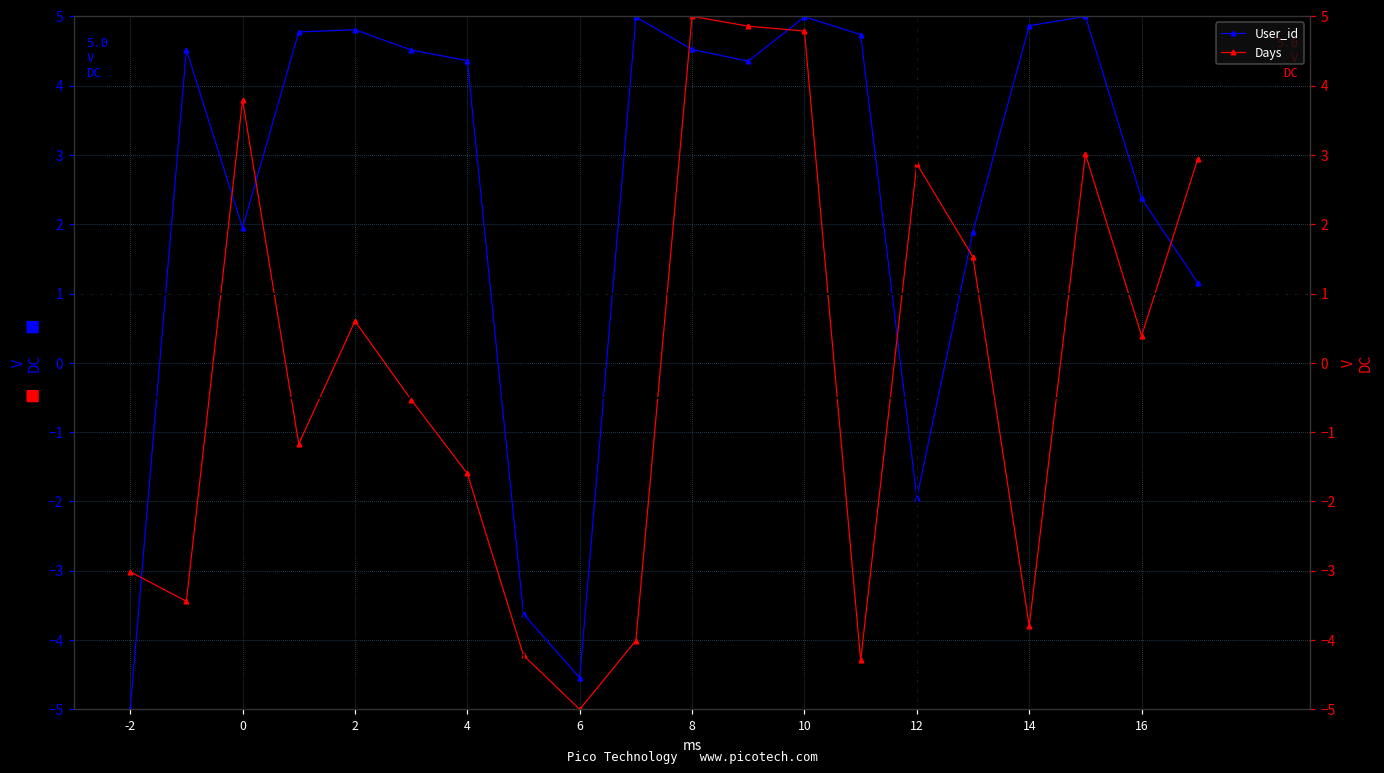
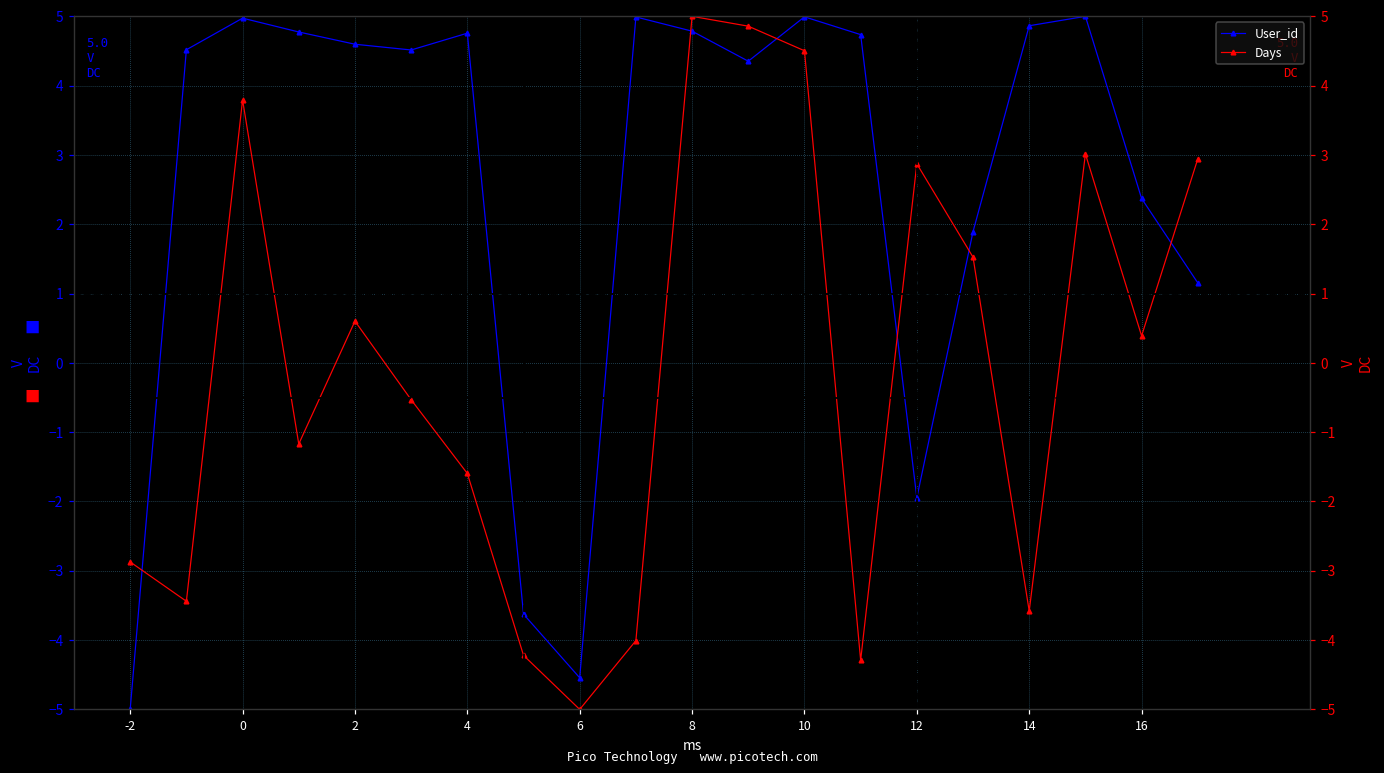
  {
    "User_id": {
      "-2": -5.0,
-     "0": 1.9,
-     "2": 4.8,
-     "4": 4.4,
+     "0": 5.0,
+     "2": 4.6,
+     "4": 4.8,
      "6": -4.5,
-     "8": 4.5,
+     "8": 4.8,
      "10": 5.0,
      "12": -1.9,
      "14": 4.9,
      "16": 2.4
    },
    "Days": {
-     "-2": -3.0,
+     "-2": -2.9,
      "0": 3.8,
      "2": 0.6,
      "4": -1.6,
      "6": -5.0,
      "8": 5.0,
-     "10": 4.8,
+     "10": 4.5,
      "12": 2.9,
-     "14": -3.8,
+     "14": -3.6,
      "16": 0.4
    }
  }
